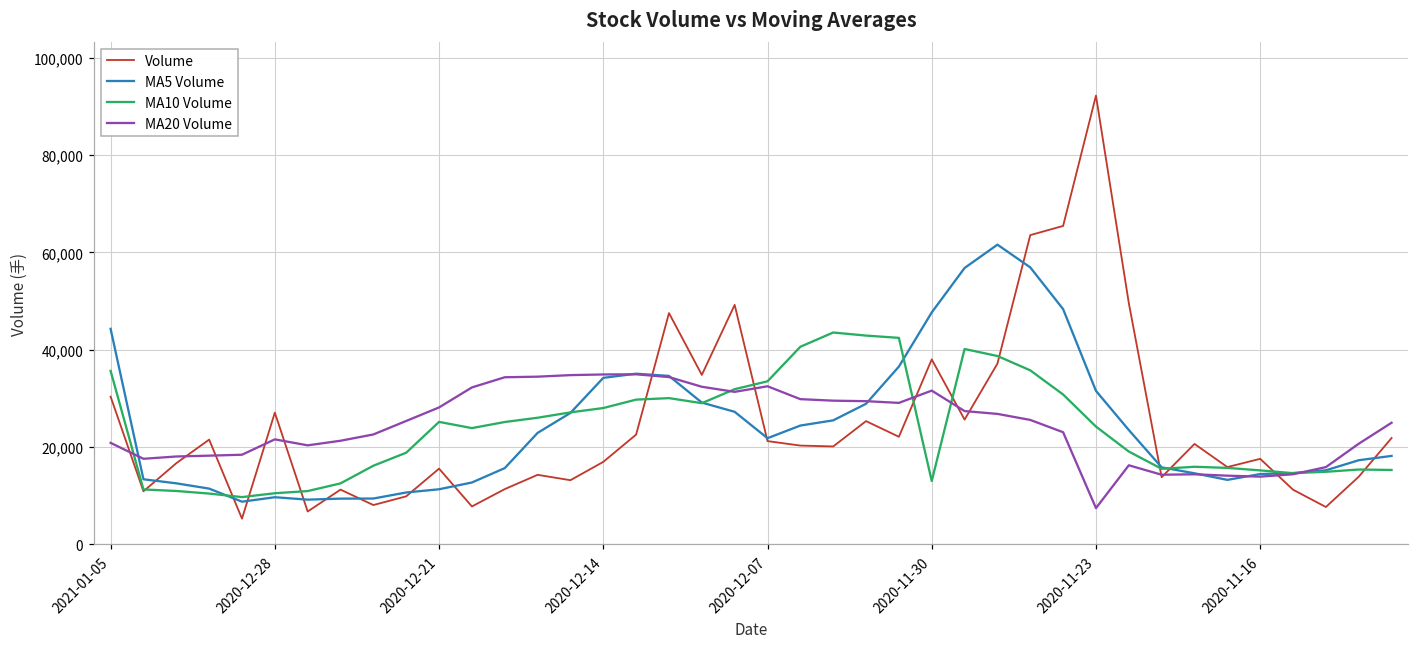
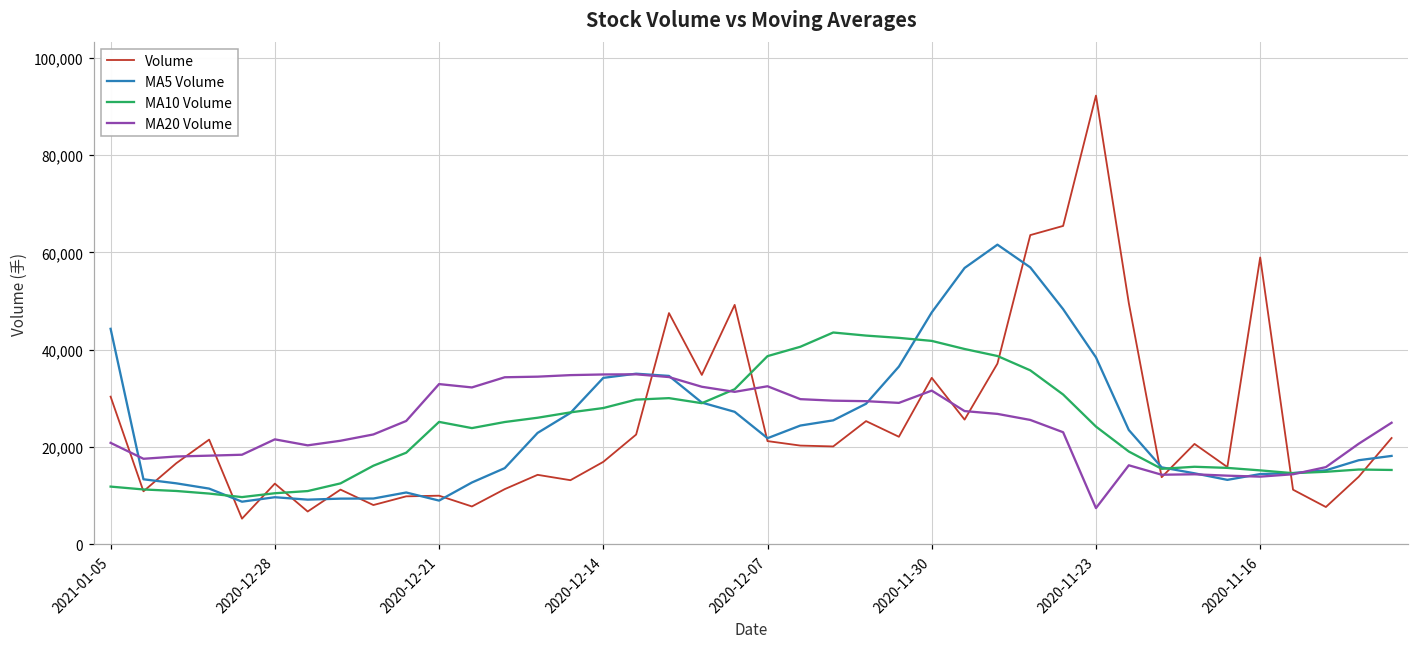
  {
    "Volume": {
      "2021-01-05": "30,000",
-     "2020-12-28": "27,000",
-     "2020-12-21": "16,000",
+     "2020-12-28": "12,000",
+     "2020-12-21": "10,000",
      "2020-12-14": "17,000",
      "2020-12-07": "21,000",
-     "2020-11-30": "38,000",
+     "2020-11-30": "34,000",
      "2020-11-23": "92,000",
-     "2020-11-16": "18,000"
+     "2020-11-16": "59,000"
    },
    "MA5 Volume": {
      "2021-01-05": "44,000",
      "2020-12-28": "10,000",
-     "2020-12-21": "11,000",
+     "2020-12-21": "9,000",
      "2020-12-14": "34,000",
      "2020-12-07": "22,000",
      "2020-11-30": "48,000",
-     "2020-11-23": "32,000"
+     "2020-11-23": "38,000"
    },
    "MA10 Volume": {
-     "2021-01-05": "36,000",
+     "2021-01-05": "12,000",
      "2020-12-28": "11,000",
      "2020-12-21": "25,000",
      "2020-12-14": "28,000",
-     "2020-12-07": "34,000",
-     "2020-11-30": "13,000",
+     "2020-12-07": "39,000",
+     "2020-11-30": "42,000",
      "2020-11-23": "24,000",
      "2020-11-16": "15,000"
    },
    "MA20 Volume": {
      "2021-01-05": "21,000",
      "2020-12-28": "22,000",
-     "2020-12-21": "28,000",
+     "2020-12-21": "33,000",
      "2020-12-14": "35,000",
      "2020-12-07": "32,000",
      "2020-11-30": "32,000",
      "2020-11-23": "7,000"
    }
  }
